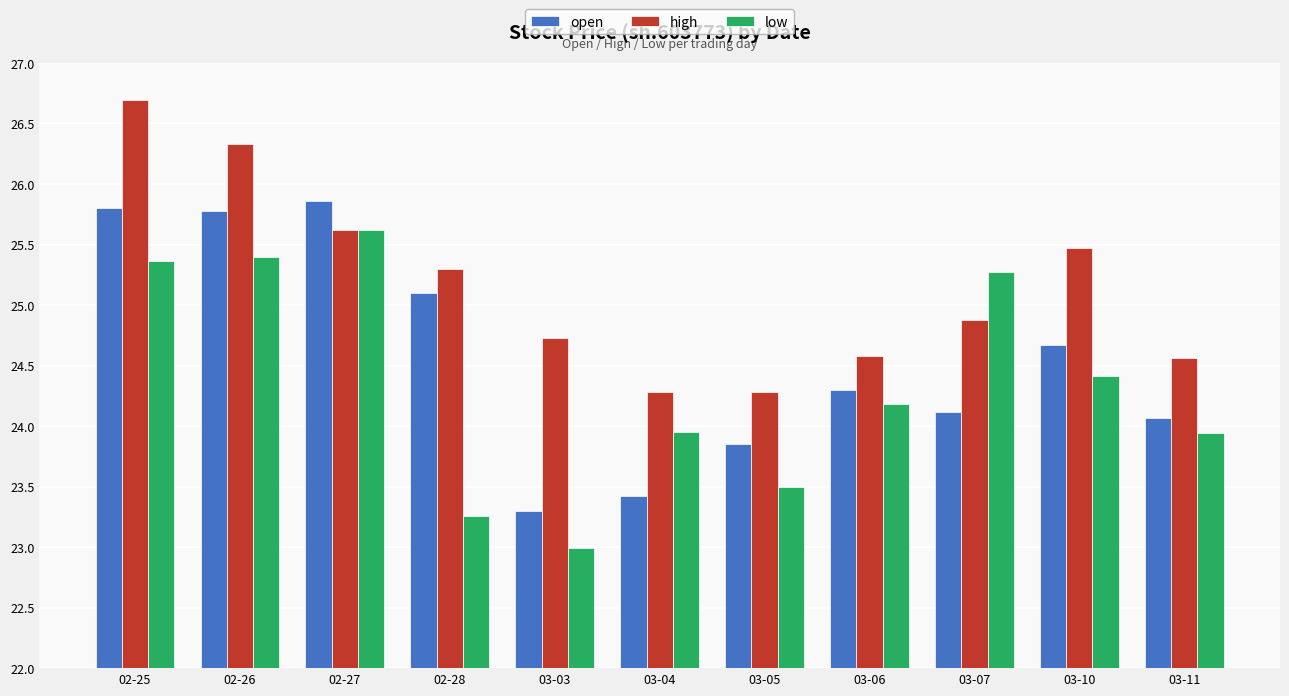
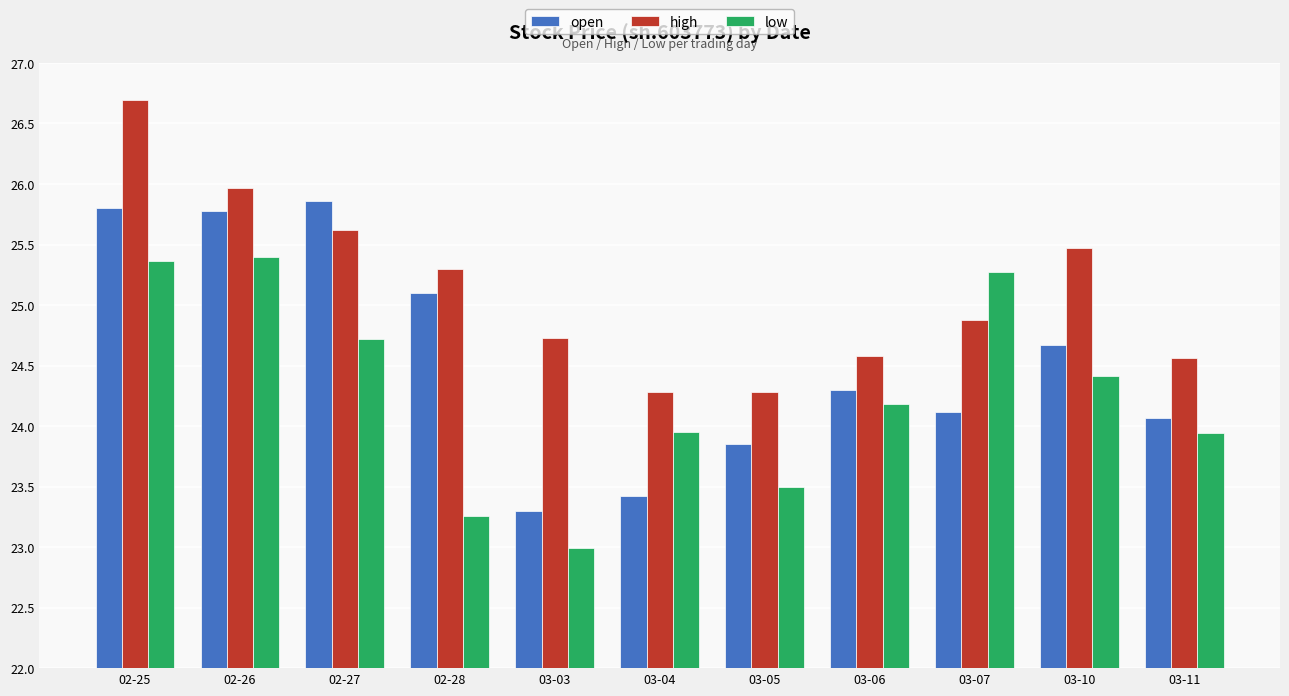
  {
    "open": {
      "02-25": 25.80,
      "02-26": 25.78,
      "02-27": 25.86,
      "02-28": 25.10,
      "03-03": 23.30,
      "03-04": 23.42,
      "03-05": 23.85,
      "03-06": 24.30,
      "03-07": 24.12,
      "03-10": 24.67,
      "03-11": 24.07
    },
    "high": {
      "02-25": 26.69,
-     "02-26": 26.33,
+     "02-26": 25.97,
      "02-27": 25.62,
      "02-28": 25.30,
      "03-03": 24.73,
      "03-04": 24.28,
      "03-05": 24.28,
      "03-06": 24.58,
      "03-07": 24.88,
      "03-10": 25.47,
      "03-11": 24.56
    },
    "low": {
      "02-25": 25.36,
      "02-26": 25.40,
-     "02-27": 25.62,
+     "02-27": 24.72,
      "02-28": 23.26,
      "03-03": 22.99,
      "03-04": 23.95,
      "03-05": 23.50,
      "03-06": 24.18,
      "03-07": 25.27,
      "03-10": 24.41,
      "03-11": 23.94
    }
  }
